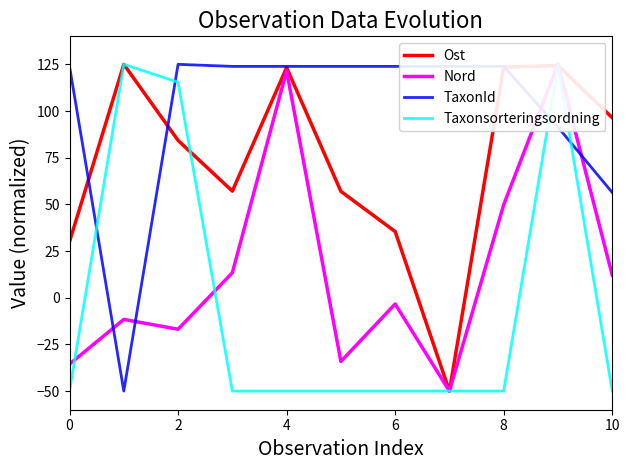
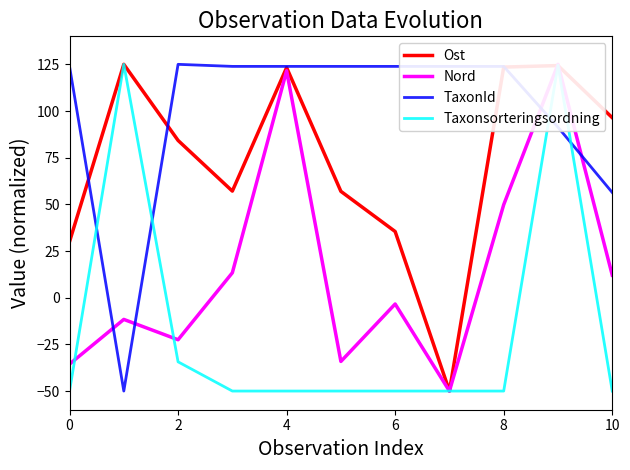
  {
    "Ost": {
      "0": 30,
      "2": 84,
      "6": 35,
      "10": 96
    },
    "Nord": {
      "0": -36,
-     "2": -17,
+     "2": -23,
      "4": 122,
      "6": -3,
      "8": 50,
      "10": 12
    },
    "TaxonId": {
      "0": 124,
      "2": 125,
      "6": 124,
      "10": 56
    },
    "Taxonsorteringsordning": {
      "0": -50,
-     "2": 115,
+     "2": -34,
      "4": -50,
      "6": -50,
      "8": -50,
      "10": -50
    }
  }
